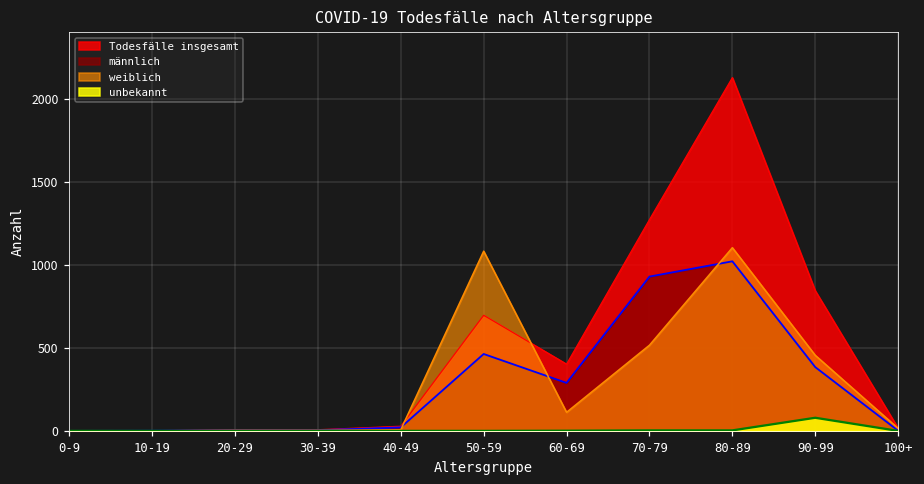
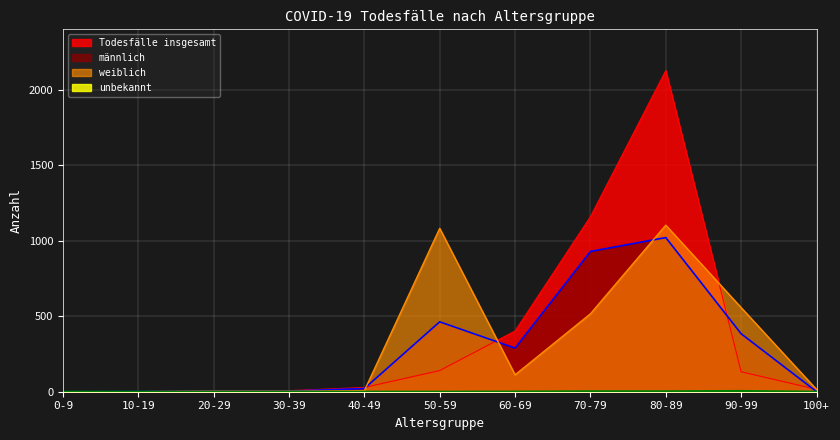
  {
    "Todesfälle insgesamt": {
-     "50-59": 700,
+     "50-59": 140,
      "60-69": 400,
-     "70-79": 1270,
+     "70-79": 1160,
      "80-89": 2130,
-     "90-99": 840
+     "90-99": 130
    },
    "männlich": {
      "50-59": 460,
      "60-69": 290,
      "70-79": 930,
      "80-89": 1020,
      "90-99": 380
    },
    "weiblich": {
      "50-59": 1080,
      "60-69": 110,
      "70-79": 520,
      "80-89": 1100,
-     "90-99": 460
+     "90-99": 560
    },
    "unbekannt": {
      "50-59": 0,
      "60-69": 0,
      "70-79": 0,
      "80-89": 0,
-     "90-99": 80
+     "90-99": 10
    }
  }
